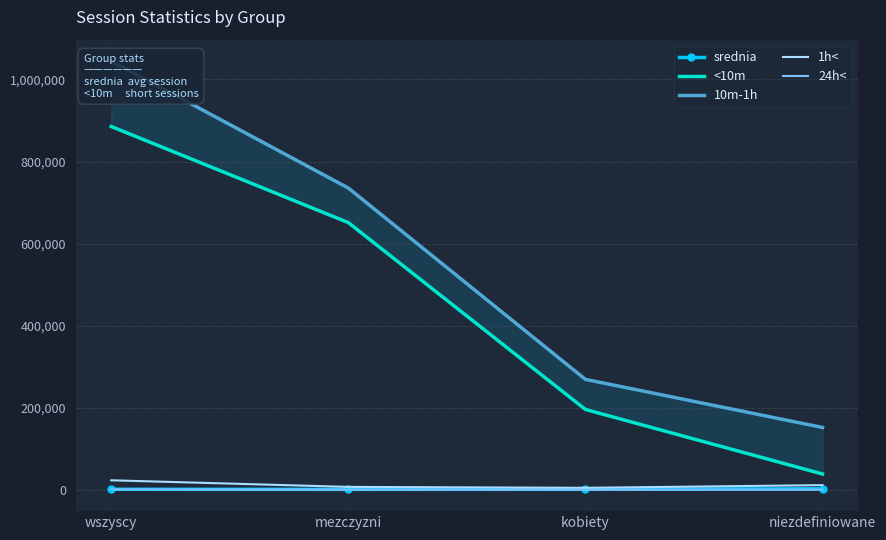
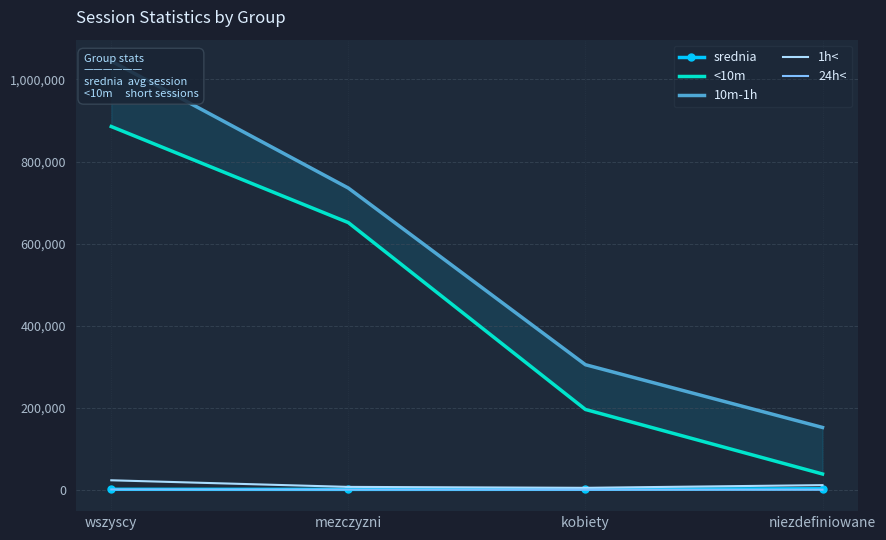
  {
    "10m-1h": {
      "mezczyzni": "740,000",
-     "kobiety": "270,000",
+     "kobiety": "300,000",
      "niezdefiniowane": "150,000"
    }
  }
